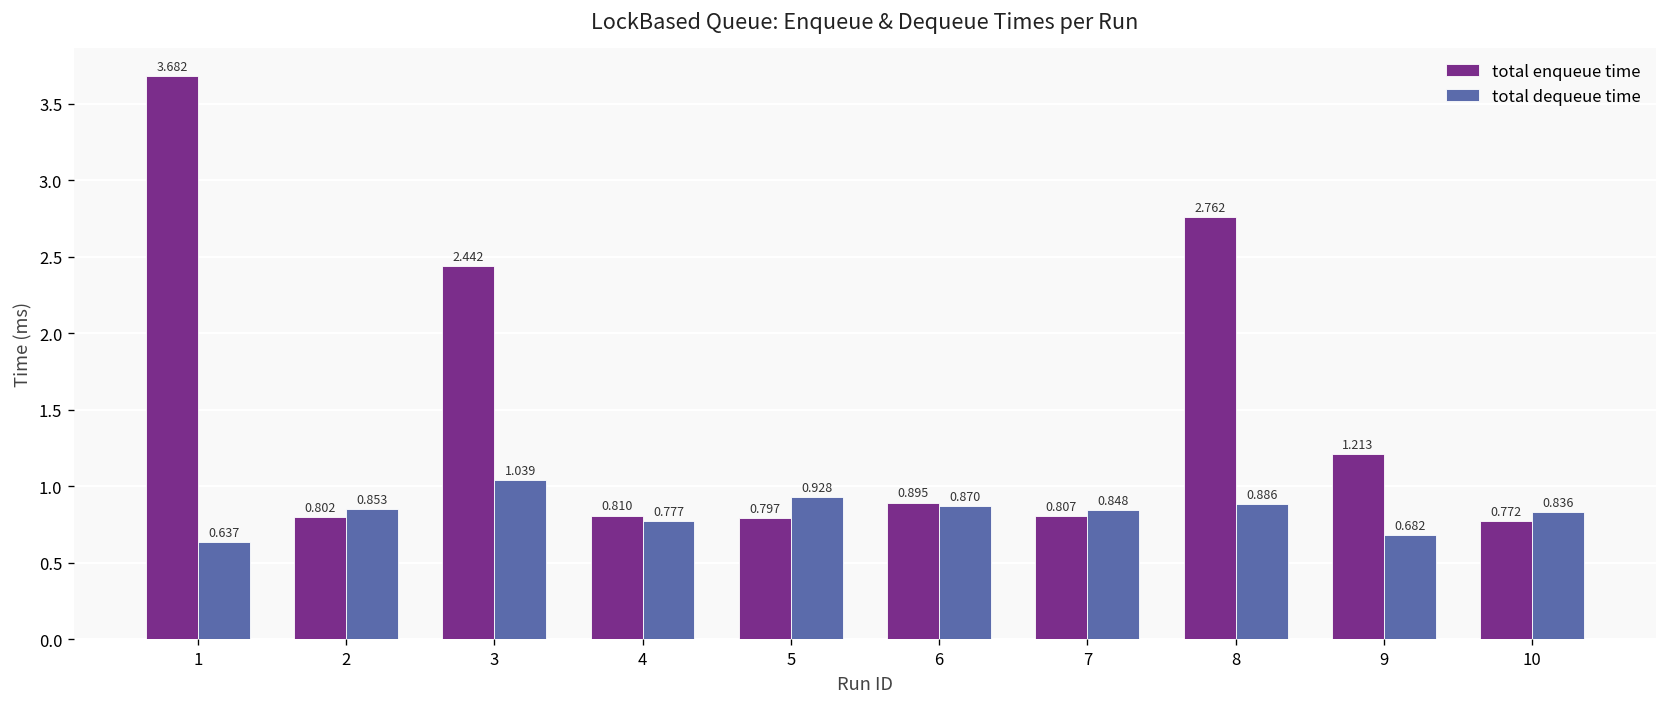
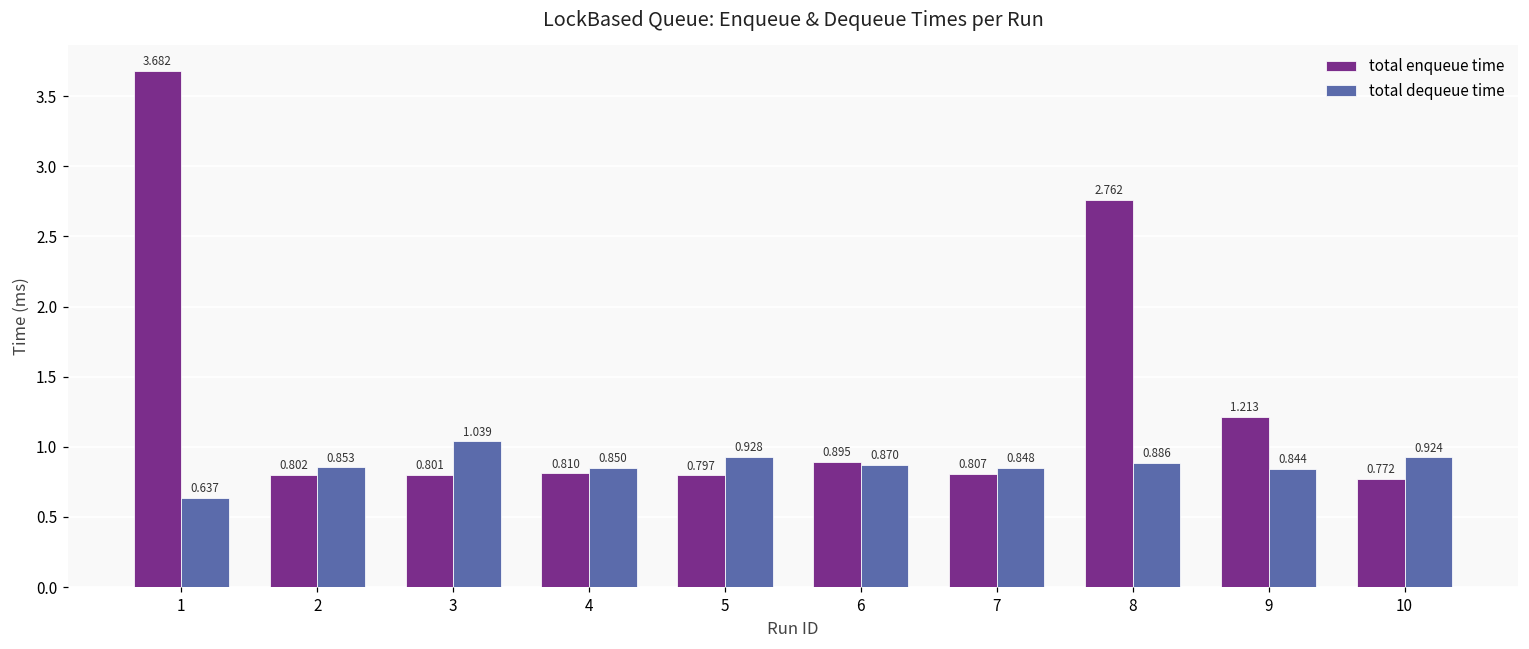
  {
    "total enqueue time": {
      "1": 3.682,
      "2": 0.802,
-     "3": 2.442,
+     "3": 0.801,
      "4": 0.810,
      "5": 0.797,
      "6": 0.895,
      "7": 0.807,
      "8": 2.762,
      "9": 1.213,
      "10": 0.772
    },
    "total dequeue time": {
      "1": 0.637,
      "2": 0.853,
      "3": 1.039,
-     "4": 0.777,
+     "4": 0.850,
      "5": 0.928,
      "6": 0.870,
      "7": 0.848,
      "8": 0.886,
-     "9": 0.682,
-     "10": 0.836
+     "9": 0.844,
+     "10": 0.924
    }
  }
